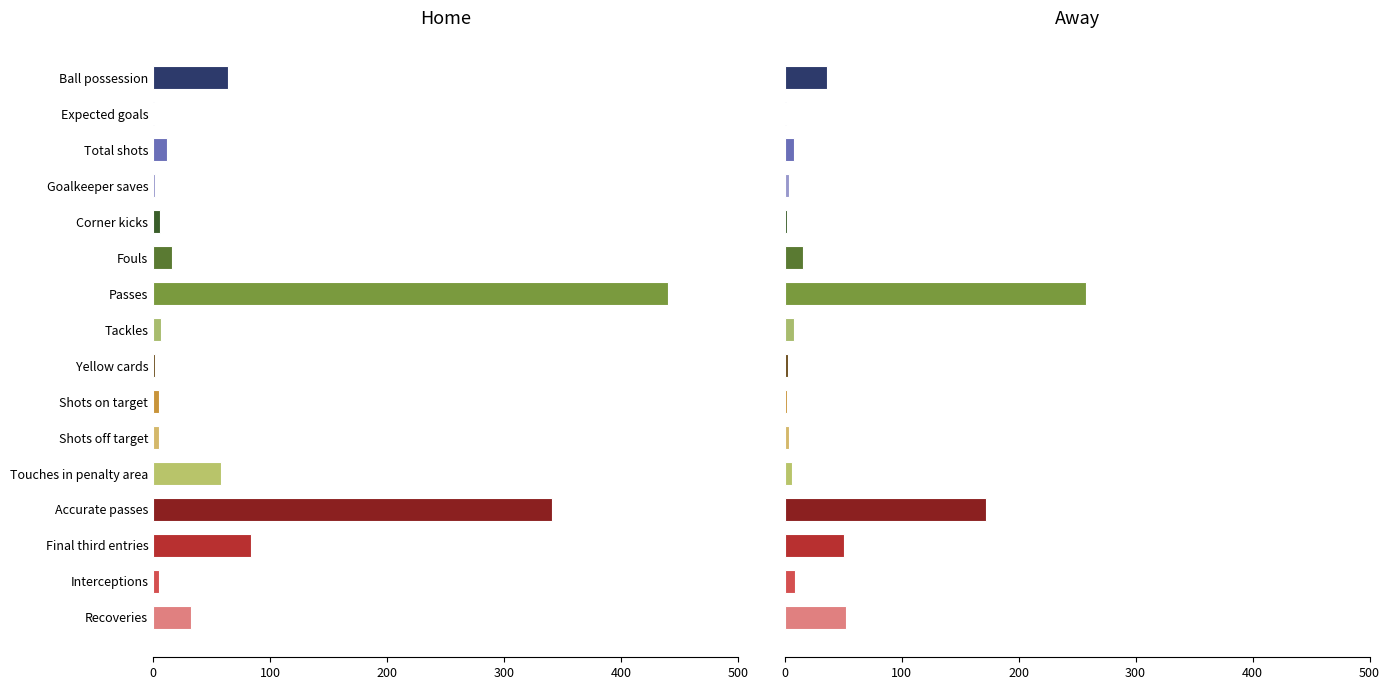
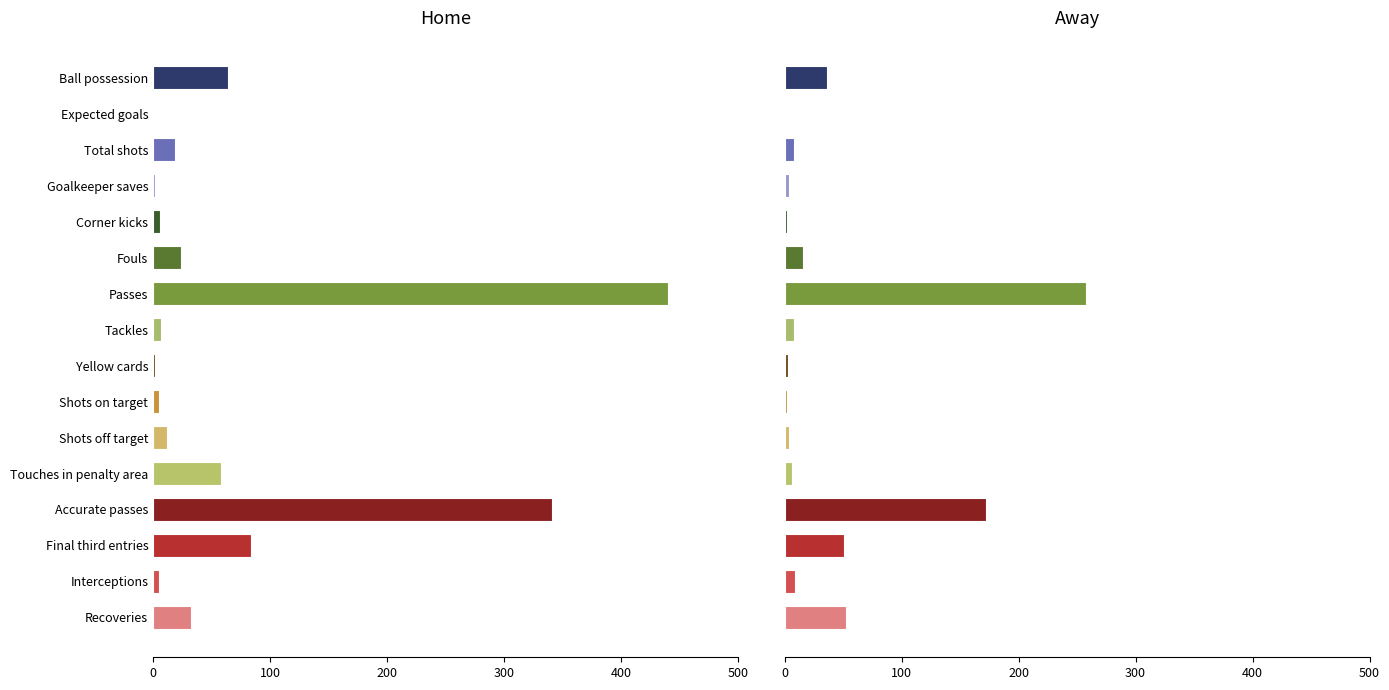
  {
    "Home": {
      "Ball possession": 64,
-     "Total shots": 12,
+     "Total shots": 19,
      "Corner kicks": 6,
-     "Fouls": 16,
+     "Fouls": 24,
      "Passes": 440,
      "Tackles": 7,
      "Shots on target": 5,
-     "Shots off target": 5,
+     "Shots off target": 12,
      "Touches in penalty area": 58,
      "Accurate passes": 341,
      "Final third entries": 84,
      "Interceptions": 5,
      "Recoveries": 32
    }
  }
